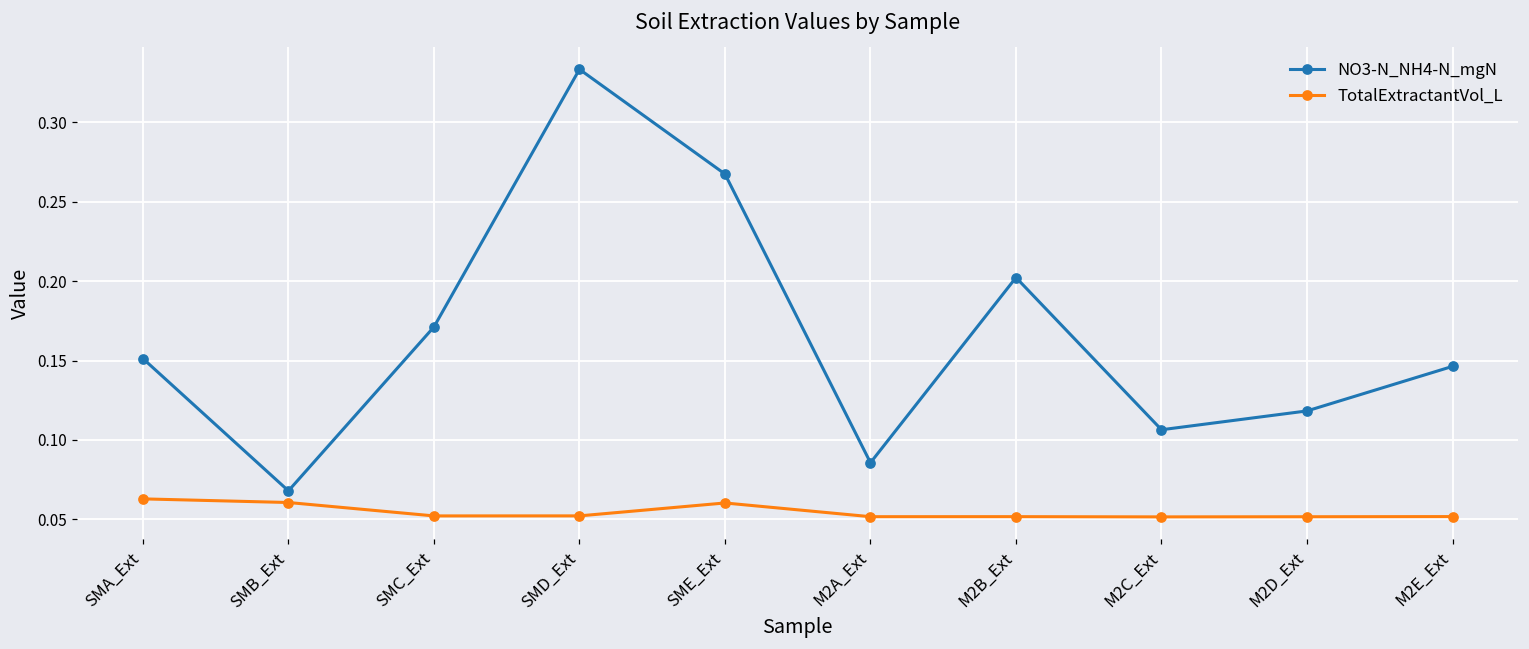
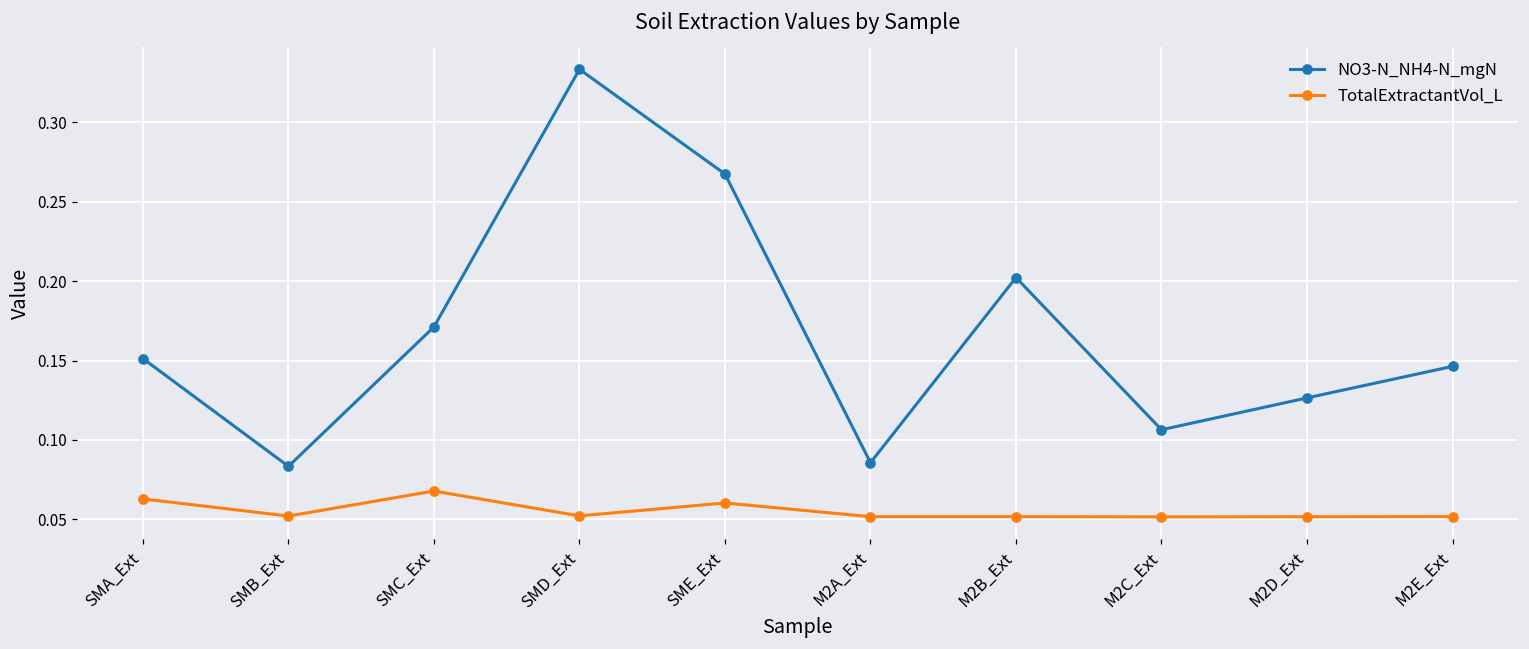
  {
    "NO3-N_NH4-N_mgN": {
      "SMA_Ext": 0.151,
-     "SMB_Ext": 0.068,
+     "SMB_Ext": 0.083,
      "SMC_Ext": 0.171,
      "SMD_Ext": 0.333,
      "SME_Ext": 0.267,
      "M2A_Ext": 0.086,
      "M2B_Ext": 0.202,
      "M2C_Ext": 0.106,
-     "M2D_Ext": 0.118,
+     "M2D_Ext": 0.126,
      "M2E_Ext": 0.146
    },
    "TotalExtractantVol_L": {
      "SMA_Ext": 0.063,
-     "SMB_Ext": 0.061,
-     "SMC_Ext": 0.052,
+     "SMB_Ext": 0.052,
+     "SMC_Ext": 0.068,
      "SMD_Ext": 0.052,
      "SME_Ext": 0.060,
      "M2A_Ext": 0.052,
      "M2B_Ext": 0.052,
      "M2C_Ext": 0.052,
      "M2D_Ext": 0.052,
      "M2E_Ext": 0.052
    }
  }
